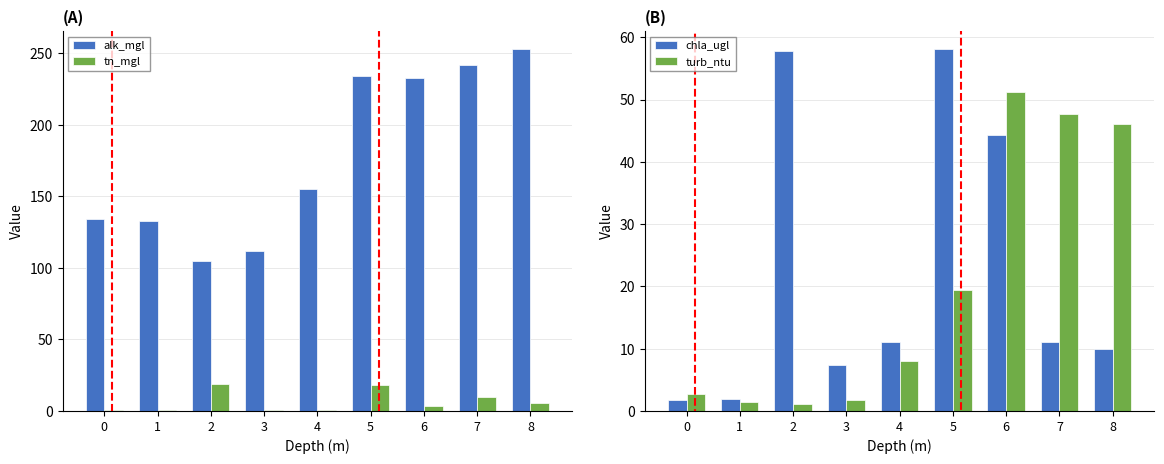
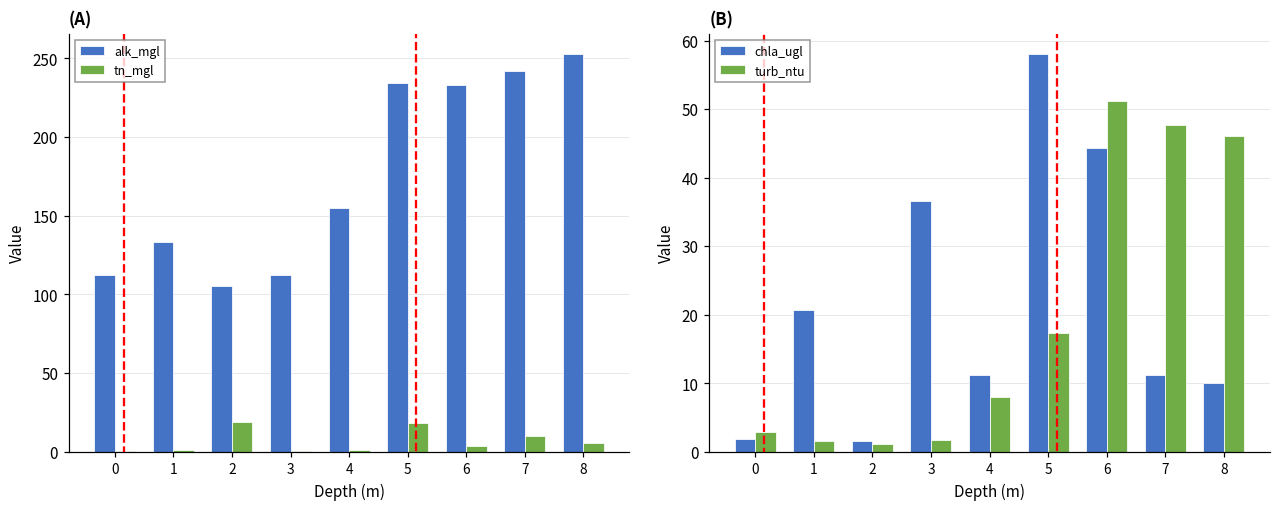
  {
    "(A)": {
      "alk_mgl": {
-       "0": 134,
+       "0": 112,
        "1": 133,
        "2": 105,
        "3": 112,
        "4": 155,
        "5": 234,
        "6": 233,
        "7": 242,
        "8": 253
      },
      "tn_mgl": {
        "2": 19,
        "5": 18,
        "6": 4,
        "7": 10,
        "8": 6
      }
    },
    "(B)": {
      "chla_ugl": {
        "0": 2,
-       "1": 2,
-       "2": 58,
-       "3": 7,
+       "1": 21,
+       "2": 2,
+       "3": 37,
        "4": 11,
        "5": 58,
        "6": 44,
        "7": 11,
        "8": 10
      },
      "turb_ntu": {
        "0": 3,
        "1": 2,
        "2": 1,
        "3": 2,
        "4": 8,
-       "5": 19,
+       "5": 17,
        "6": 51,
        "7": 48,
        "8": 46
      }
    }
  }
